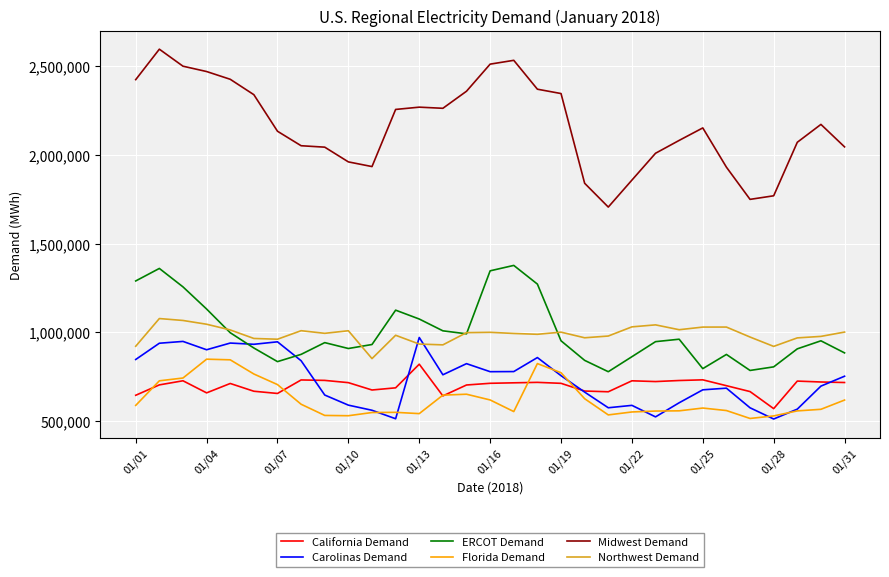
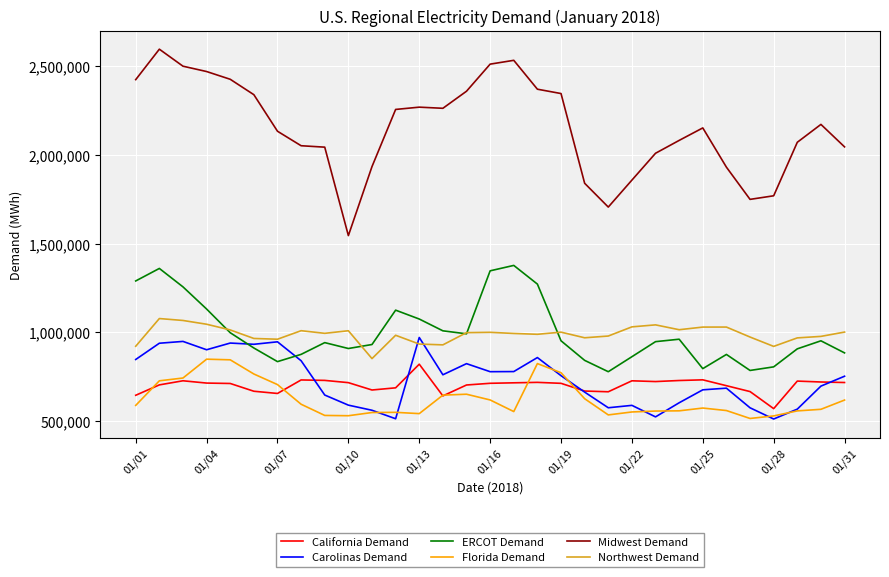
  {
    "California Demand": {
      "01/01": "650,000",
-     "01/04": "660,000",
+     "01/04": "710,000",
      "01/07": "660,000",
      "01/10": "720,000",
      "01/13": "820,000",
      "01/16": "710,000",
      "01/19": "710,000",
      "01/22": "730,000",
      "01/25": "730,000",
      "01/28": "570,000",
      "01/31": "720,000"
    },
    "Carolinas Demand": {
      "01/01": "850,000",
      "01/04": "900,000",
      "01/07": "950,000",
      "01/10": "590,000",
      "01/13": "970,000",
      "01/16": "780,000",
      "01/19": "760,000",
      "01/22": "590,000",
      "01/25": "680,000",
      "01/28": "510,000",
      "01/31": "750,000"
    },
    "ERCOT Demand": {
      "01/01": "1,290,000",
      "01/04": "1,130,000",
      "01/07": "840,000",
      "01/10": "910,000",
      "01/13": "1,080,000",
      "01/16": "1,350,000",
      "01/19": "950,000",
      "01/22": "860,000",
      "01/25": "800,000",
      "01/28": "810,000",
      "01/31": "880,000"
    },
    "Midwest Demand": {
      "01/01": "2,420,000",
      "01/04": "2,470,000",
      "01/07": "2,130,000",
-     "01/10": "1,960,000",
+     "01/10": "1,540,000",
      "01/13": "2,270,000",
      "01/16": "2,510,000",
      "01/19": "2,350,000",
      "01/22": "1,860,000",
      "01/25": "2,150,000",
      "01/28": "1,770,000",
      "01/31": "2,040,000"
    }
  }
